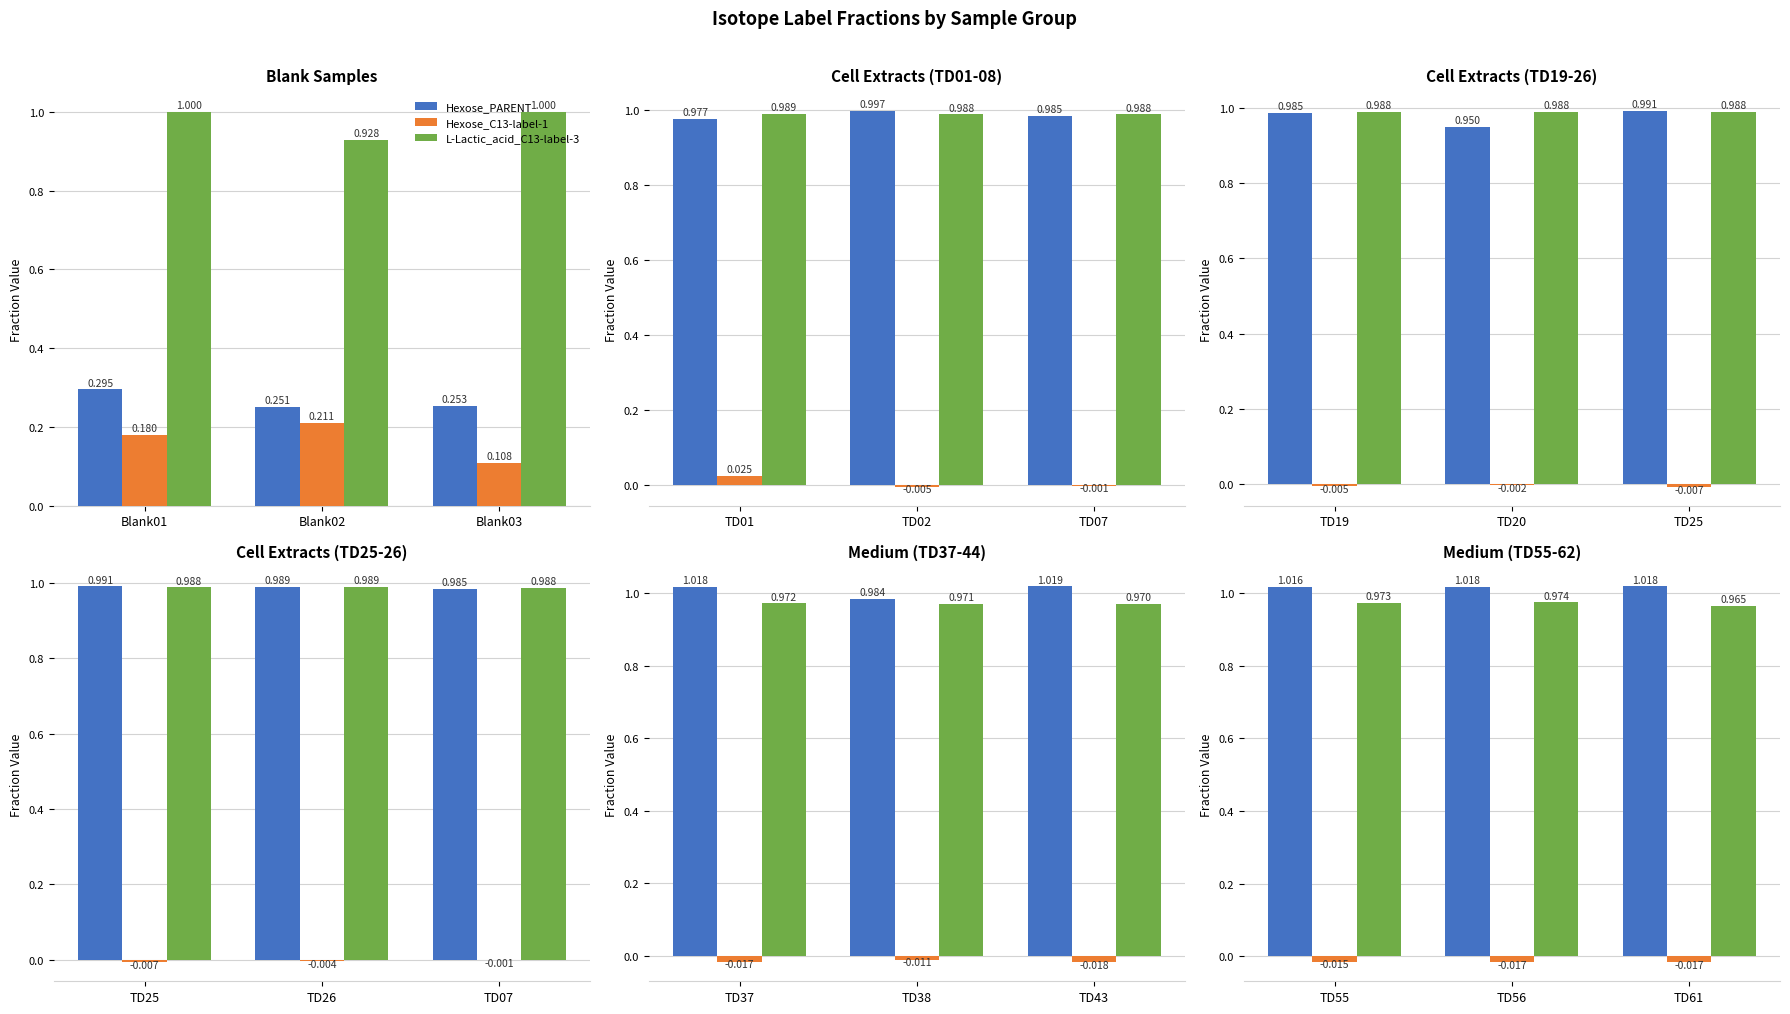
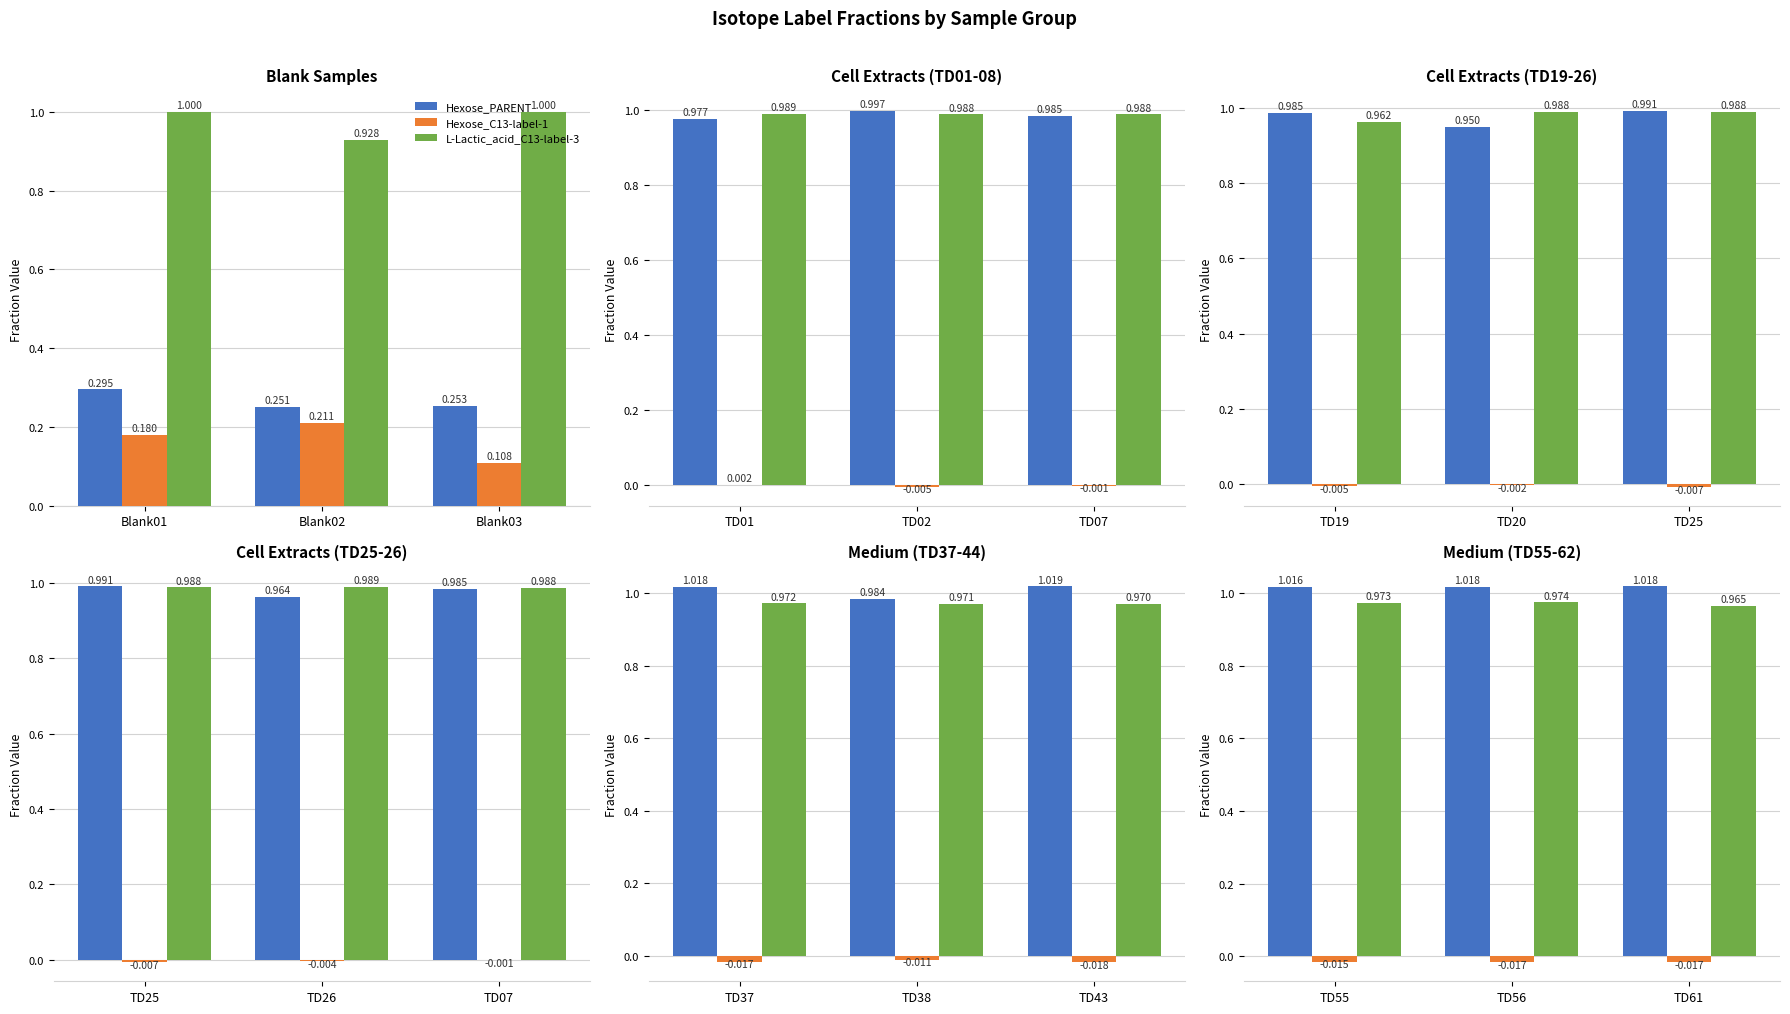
  {
    "Blank Samples": {
      "Hexose_PARENT": {
        "Blank01": 0.295,
        "Blank02": 0.251,
        "Blank03": 0.253
      },
      "Hexose_C13-label-1": {
        "Blank01": 0.180,
        "Blank02": 0.211,
        "Blank03": 0.108
      },
      "L-Lactic_acid_C13-label-3": {
        "Blank01": 1.000,
        "Blank02": 0.928,
        "Blank03": 1.000
      }
    },
    "Cell Extracts (TD01-08)": {
      "Hexose_PARENT": {
        "TD01": 0.977,
        "TD02": 0.997,
        "TD07": 0.985
      },
      "Hexose_C13-label-1": {
-       "TD01": 0.025,
+       "TD01": 0.002,
        "TD02": -0.005,
        "TD07": -0.001
      },
      "L-Lactic_acid_C13-label-3": {
        "TD01": 0.989,
        "TD02": 0.988,
        "TD07": 0.988
      }
    },
    "Cell Extracts (TD19-26)": {
      "Hexose_PARENT": {
        "TD19": 0.985,
        "TD20": 0.950,
        "TD25": 0.991
      },
      "Hexose_C13-label-1": {
        "TD19": -0.005,
        "TD20": -0.002,
        "TD25": -0.007
      },
      "L-Lactic_acid_C13-label-3": {
-       "TD19": 0.988,
+       "TD19": 0.962,
        "TD20": 0.988,
        "TD25": 0.988
      }
    },
    "Cell Extracts (TD25-26)": {
      "Hexose_PARENT": {
        "TD25": 0.991,
-       "TD26": 0.989,
+       "TD26": 0.964,
        "TD07": 0.985
      },
      "Hexose_C13-label-1": {
        "TD25": -0.007,
        "TD26": -0.004,
        "TD07": -0.001
      },
      "L-Lactic_acid_C13-label-3": {
        "TD25": 0.988,
        "TD26": 0.989,
        "TD07": 0.988
      }
    },
    "Medium (TD37-44)": {
      "Hexose_PARENT": {
        "TD37": 1.018,
        "TD38": 0.984,
        "TD43": 1.019
      },
      "Hexose_C13-label-1": {
        "TD37": -0.017,
        "TD38": -0.011,
        "TD43": -0.018
      },
      "L-Lactic_acid_C13-label-3": {
        "TD37": 0.972,
        "TD38": 0.971,
        "TD43": 0.970
      }
    },
    "Medium (TD55-62)": {
      "Hexose_PARENT": {
        "TD55": 1.016,
        "TD56": 1.018,
        "TD61": 1.018
      },
      "Hexose_C13-label-1": {
        "TD55": -0.015,
        "TD56": -0.017,
        "TD61": -0.017
      },
      "L-Lactic_acid_C13-label-3": {
        "TD55": 0.973,
        "TD56": 0.974,
        "TD61": 0.965
      }
    }
  }
